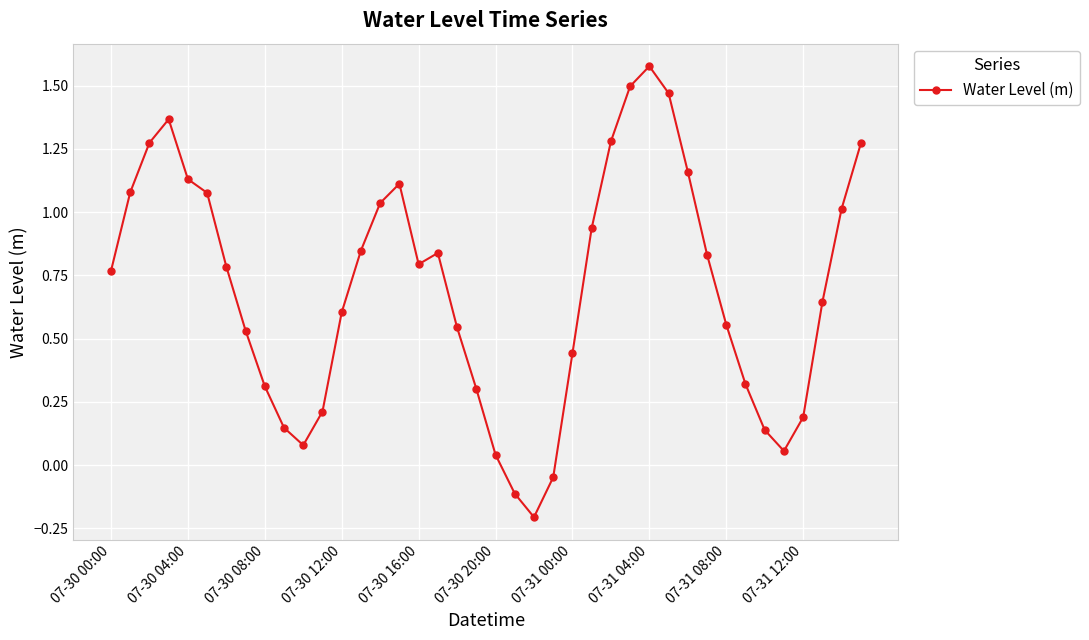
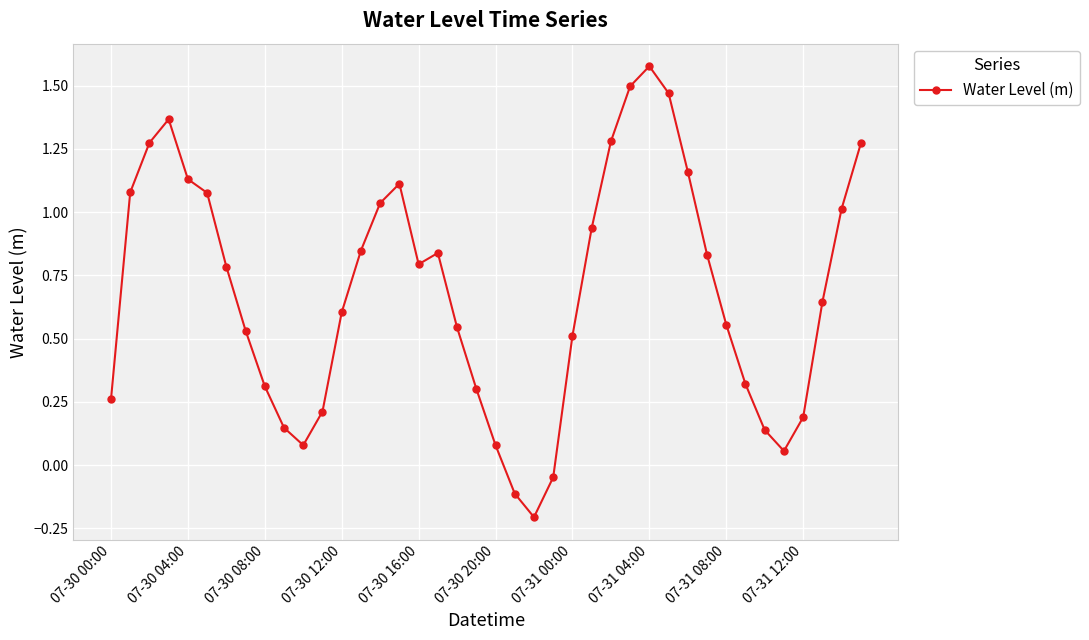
  {
-   "07-30 00:00": 0.77,
+   "07-30 00:00": 0.26,
    "07-30 04:00": 1.13,
    "07-30 08:00": 0.31,
    "07-30 12:00": 0.60,
    "07-30 16:00": 0.79,
-   "07-30 20:00": 0.04,
-   "07-31 00:00": 0.44,
+   "07-30 20:00": 0.08,
+   "07-31 00:00": 0.51,
    "07-31 04:00": 1.58,
    "07-31 08:00": 0.56,
    "07-31 12:00": 0.19
  }
